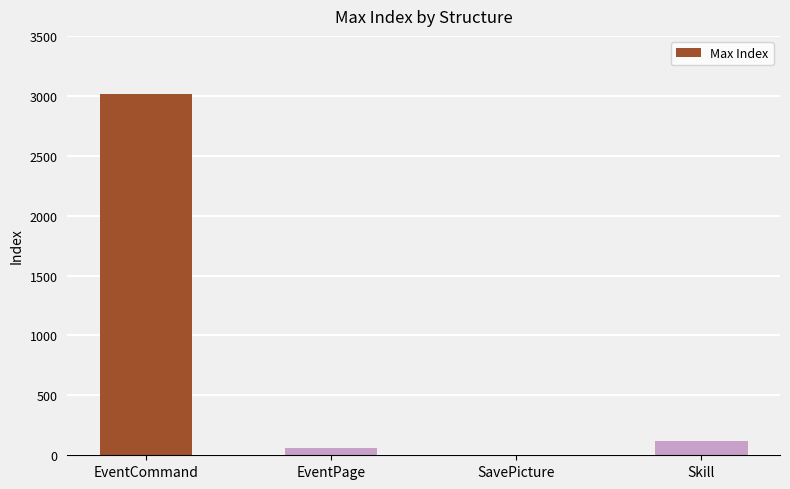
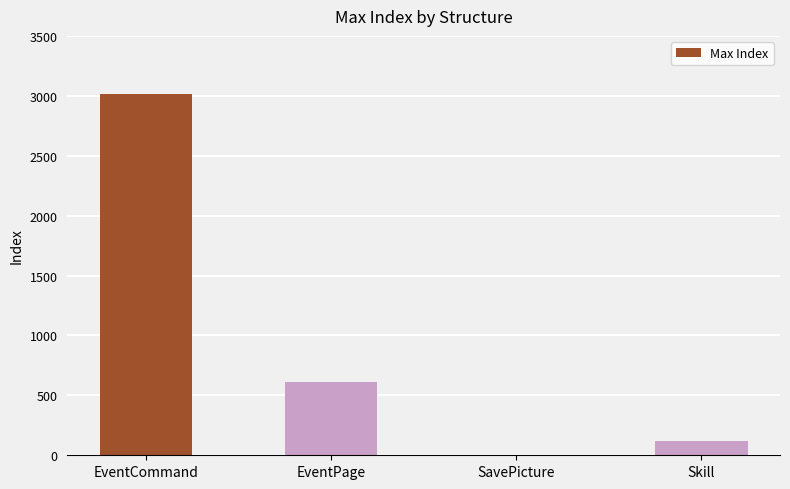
  {
    "EventCommand": 3020,
-   "EventPage": 60,
+   "EventPage": 610,
    "Skill": 120
  }
